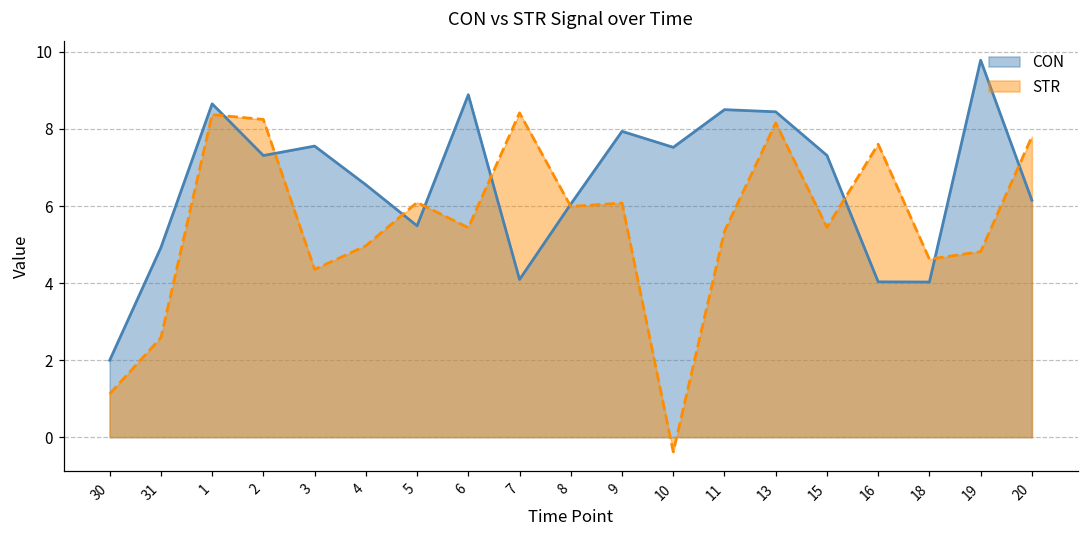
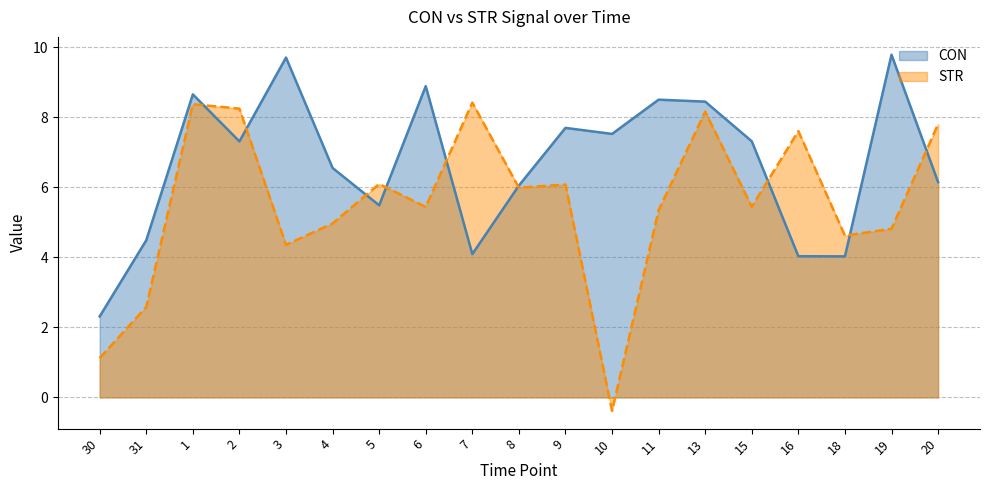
  {
    "CON": {
-     "30": 2.0,
-     "31": 4.9,
+     "30": 2.3,
+     "31": 4.5,
      "1": 8.7,
      "2": 7.3,
-     "3": 7.6,
+     "3": 9.7,
      "4": 6.6,
      "5": 5.5,
      "6": 8.9,
      "7": 4.1,
-     "9": 7.9,
+     "9": 7.7,
      "10": 7.5,
      "11": 8.5,
      "13": 8.4,
      "15": 7.3,
      "16": 4.0,
      "18": 4.0,
      "19": 9.8,
      "20": 6.1
    }
  }
